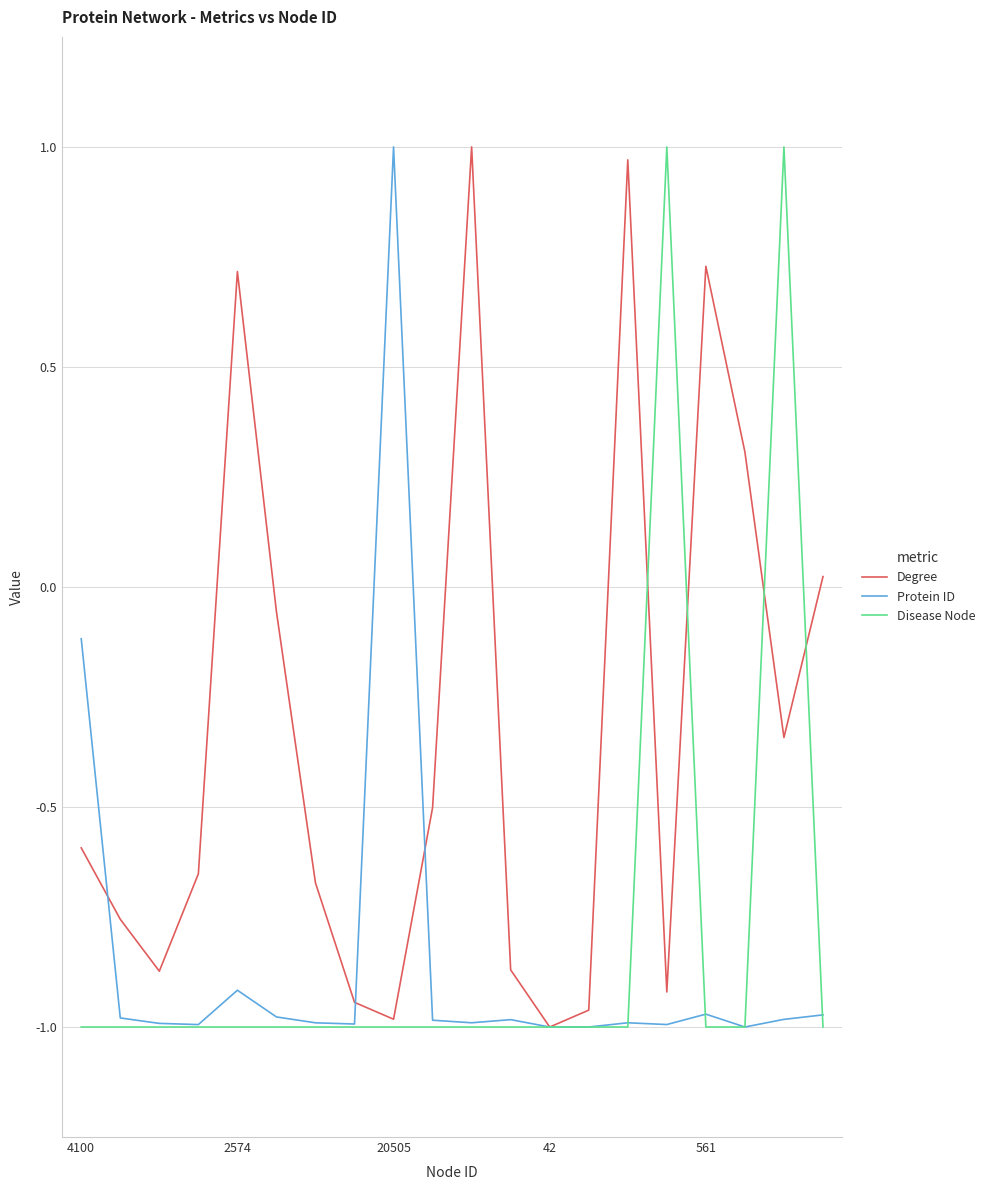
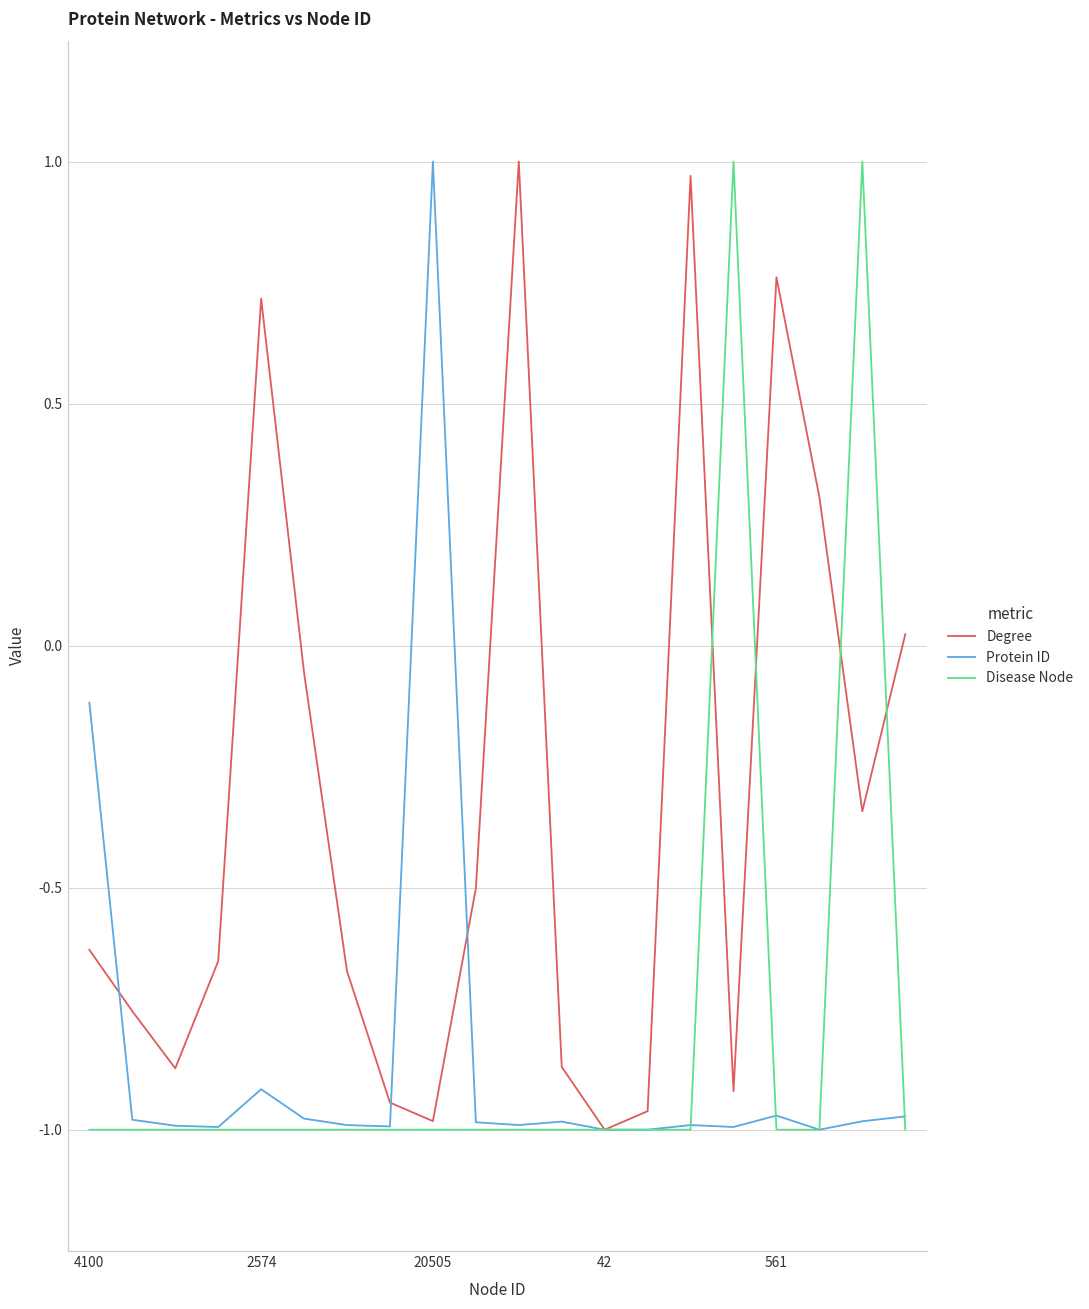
  {
    "Degree": {
-     "4100": -0.59,
+     "4100": -0.63,
      "2574": 0.72,
      "20505": -0.98,
-     "561": 0.73
+     "561": 0.76
    },
    "Protein ID": {
      "4100": -0.12,
      "2574": -0.92,
      "20505": 1.00,
      "561": -0.97
    },
    "Disease Node": {
      "4100": -1.00,
      "2574": -1.00,
      "20505": -1.00,
      "561": -1.00
    }
  }
